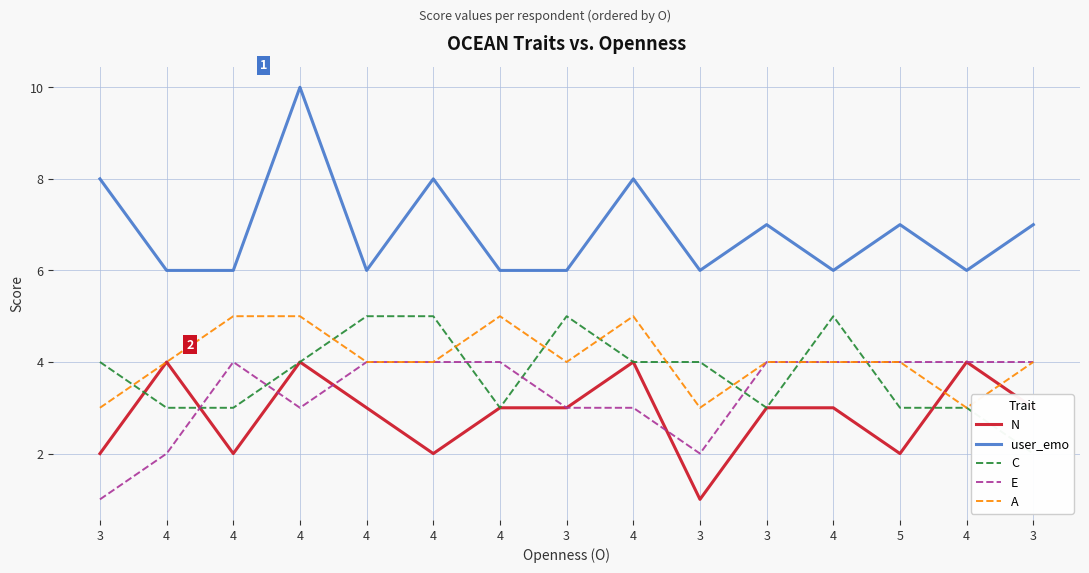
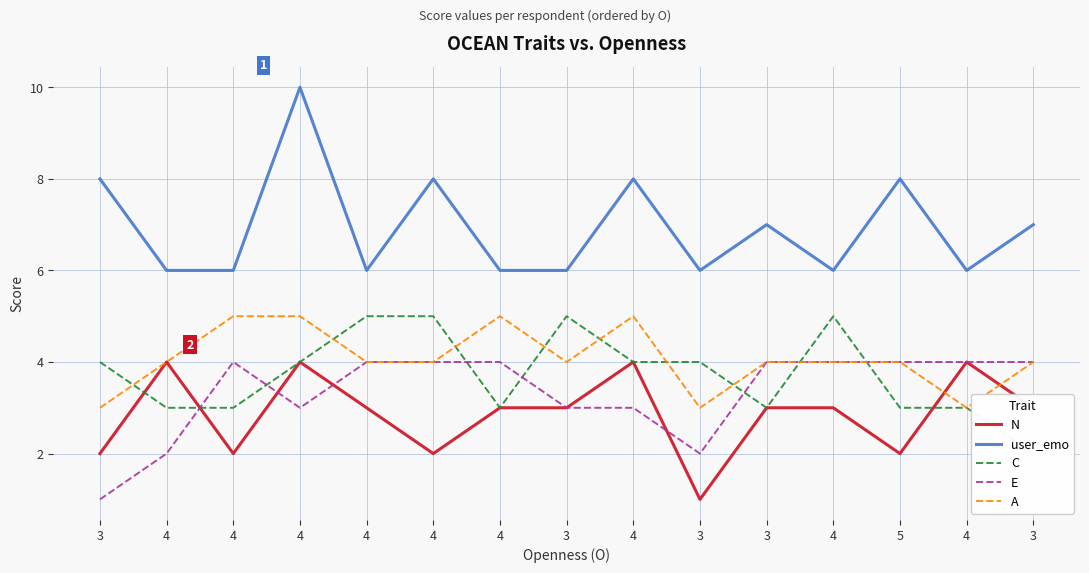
  {
    "N": {
      "5": 2
    },
    "user_emo": {
-     "5": 7
+     "5": 8
    },
    "C": {
      "5": 3
    }
  }
